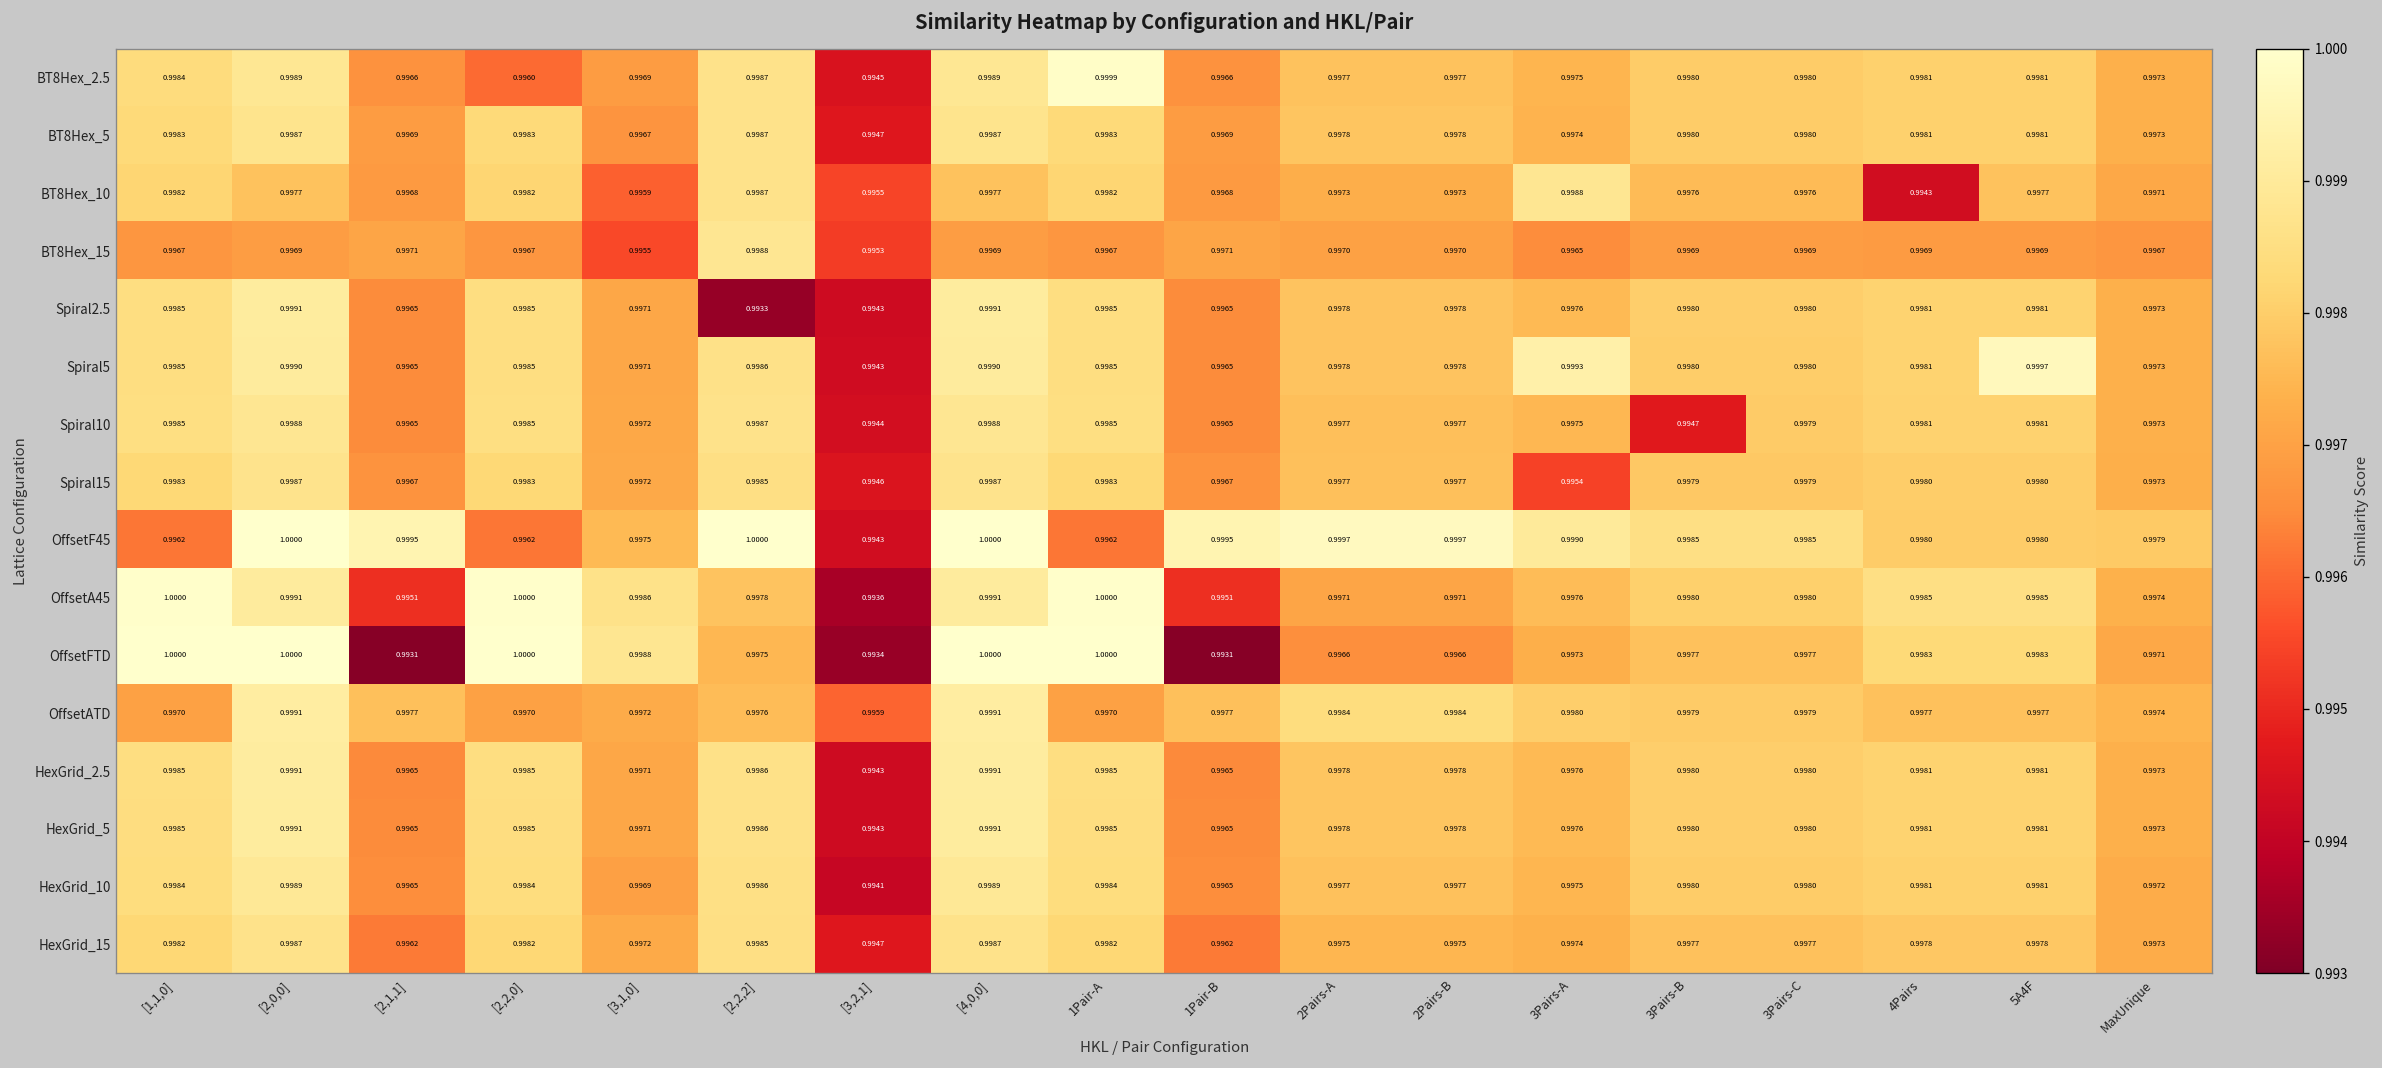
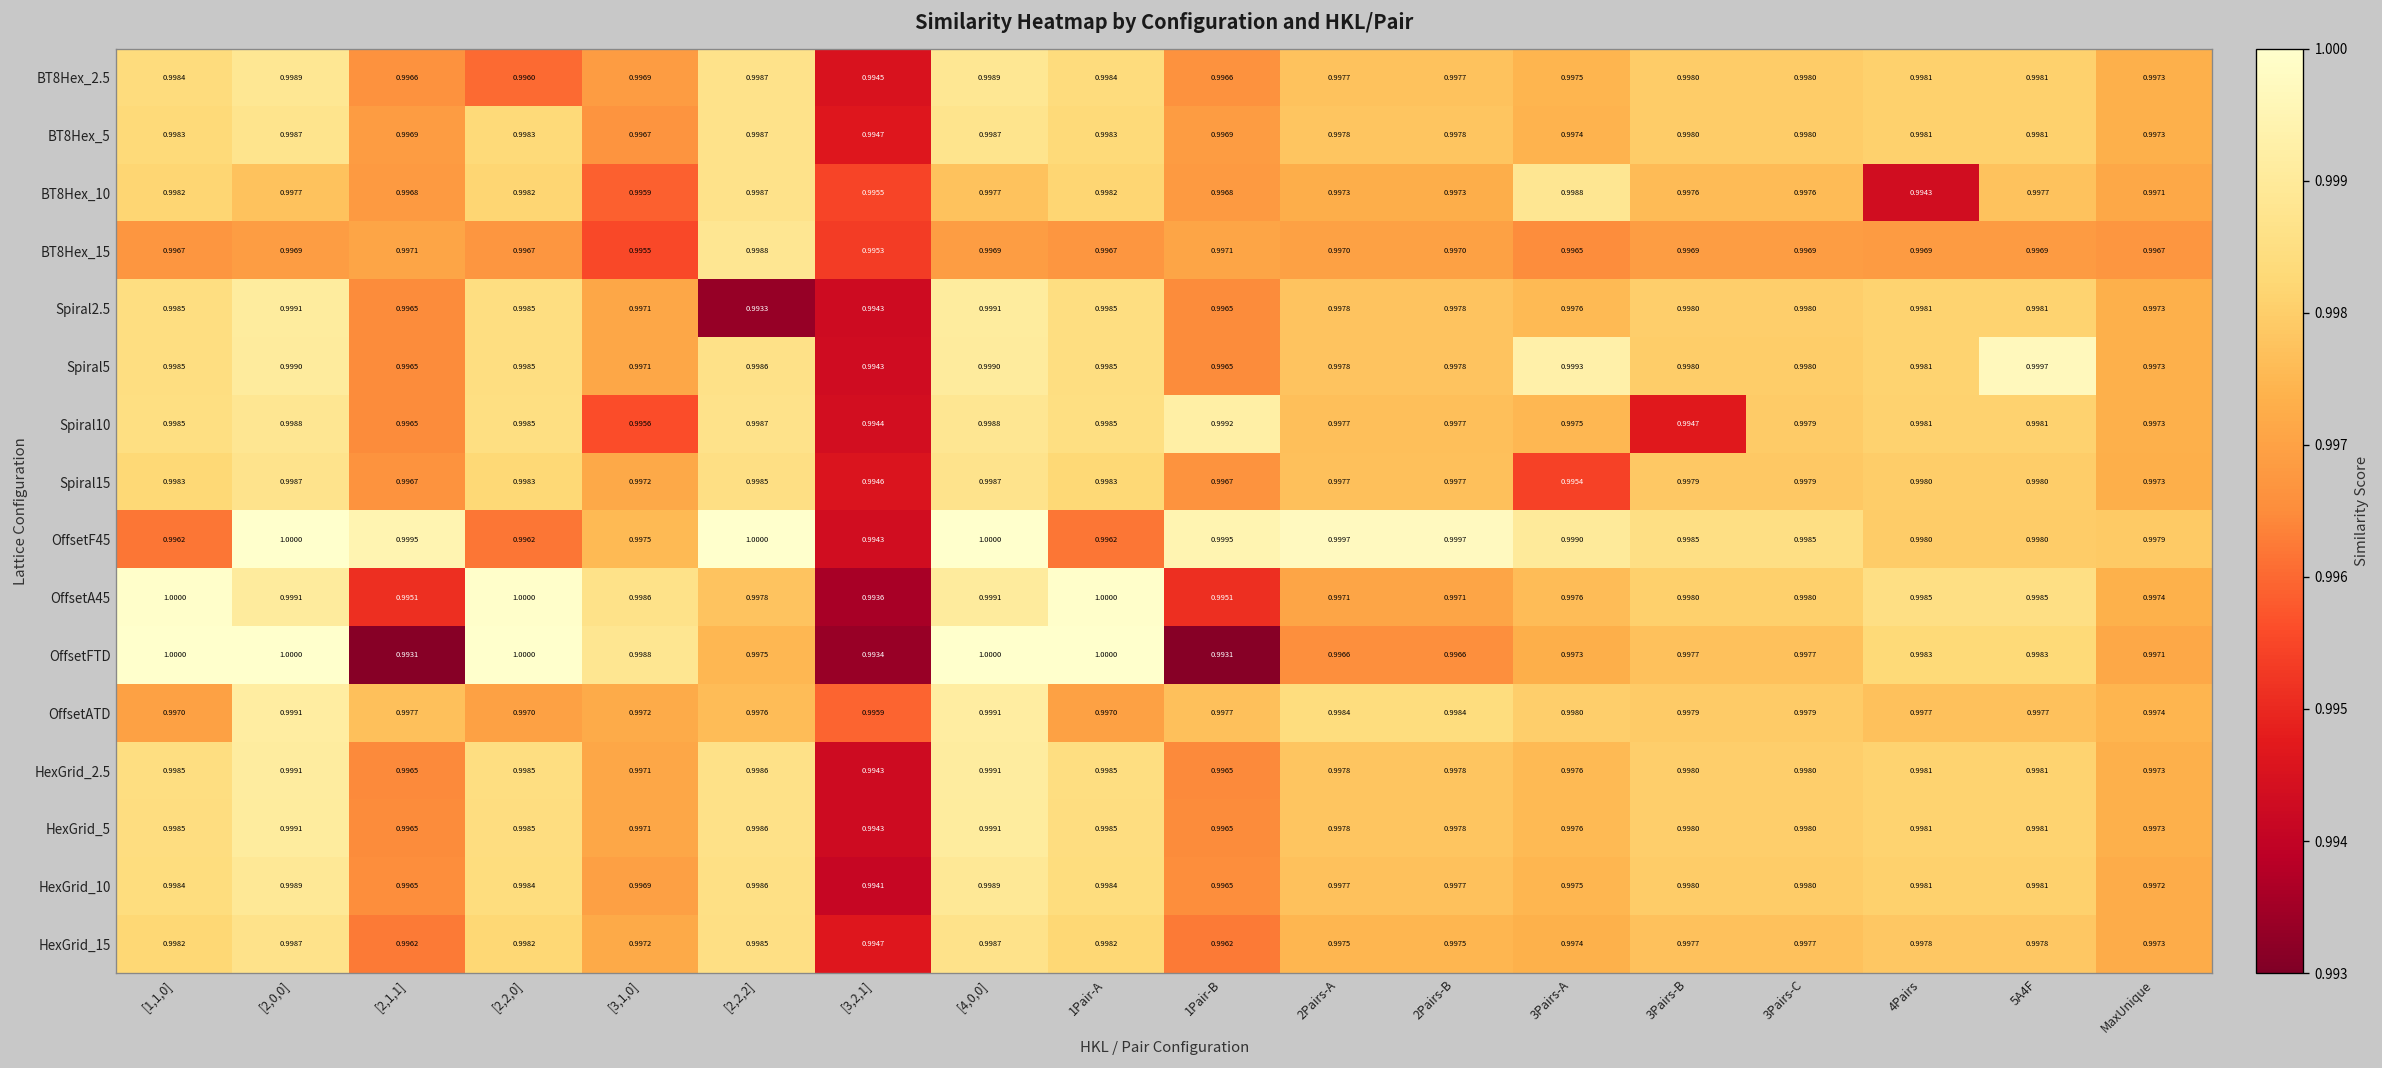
  {
    "BT8Hex_2.5": {
      "[1,1,0]": 0.9984,
      "[2,0,0]": 0.9989,
      "[2,1,1]": 0.9966,
      "[2,2,0]": 0.9960,
      "[3,1,0]": 0.9969,
      "[2,2,2]": 0.9987,
      "[3,2,1]": 0.9945,
      "[4,0,0]": 0.9989,
-     "1Pair-A": 0.9999,
+     "1Pair-A": 0.9984,
      "1Pair-B": 0.9966,
      "2Pairs-A": 0.9977,
      "2Pairs-B": 0.9977,
      "3Pairs-A": 0.9975,
      "3Pairs-B": 0.9980,
      "3Pairs-C": 0.9980,
      "4Pairs": 0.9981,
      "5A4F": 0.9981,
      "MaxUnique": 0.9973
    },
    "Spiral10": {
      "[1,1,0]": 0.9985,
      "[2,0,0]": 0.9988,
      "[2,1,1]": 0.9965,
      "[2,2,0]": 0.9985,
-     "[3,1,0]": 0.9972,
+     "[3,1,0]": 0.9956,
      "[2,2,2]": 0.9987,
      "[3,2,1]": 0.9944,
      "[4,0,0]": 0.9988,
      "1Pair-A": 0.9985,
-     "1Pair-B": 0.9965,
+     "1Pair-B": 0.9992,
      "2Pairs-A": 0.9977,
      "2Pairs-B": 0.9977,
      "3Pairs-A": 0.9975,
      "3Pairs-B": 0.9947,
      "3Pairs-C": 0.9979,
      "4Pairs": 0.9981,
      "5A4F": 0.9981,
      "MaxUnique": 0.9973
    }
  }
